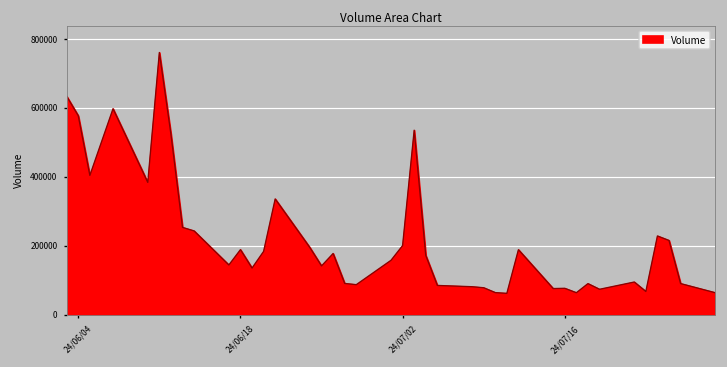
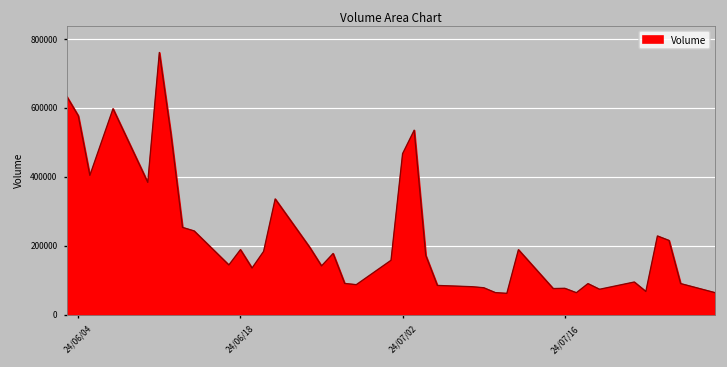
  {
    "24/06/04": 580000,
    "24/06/18": 190000,
-   "24/07/02": 200000,
+   "24/07/02": 470000,
    "24/07/16": 80000
  }
